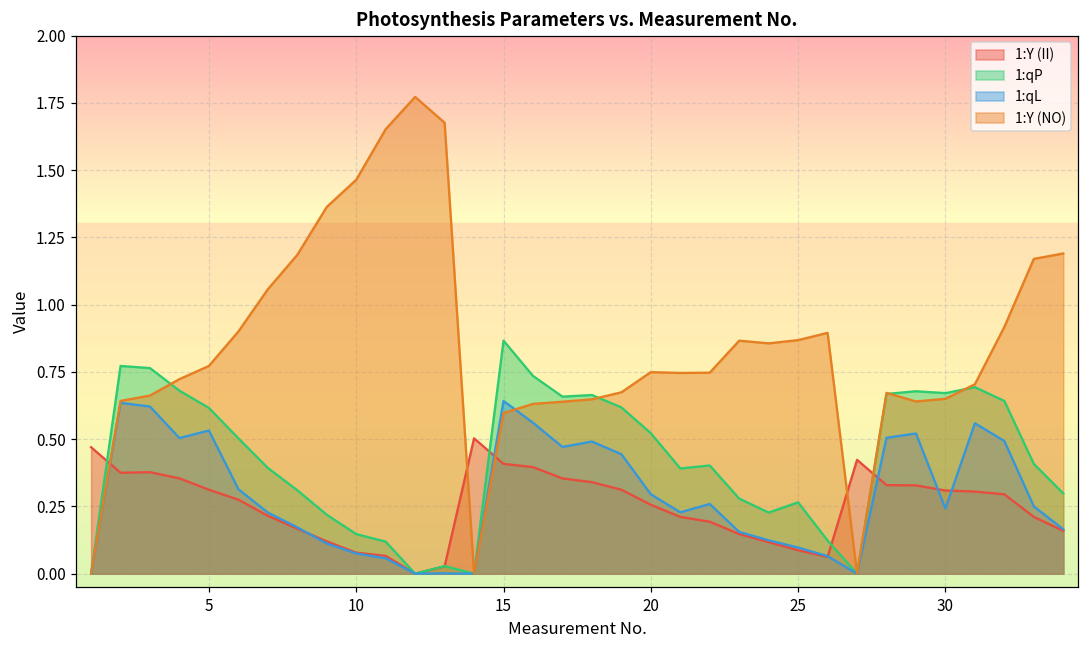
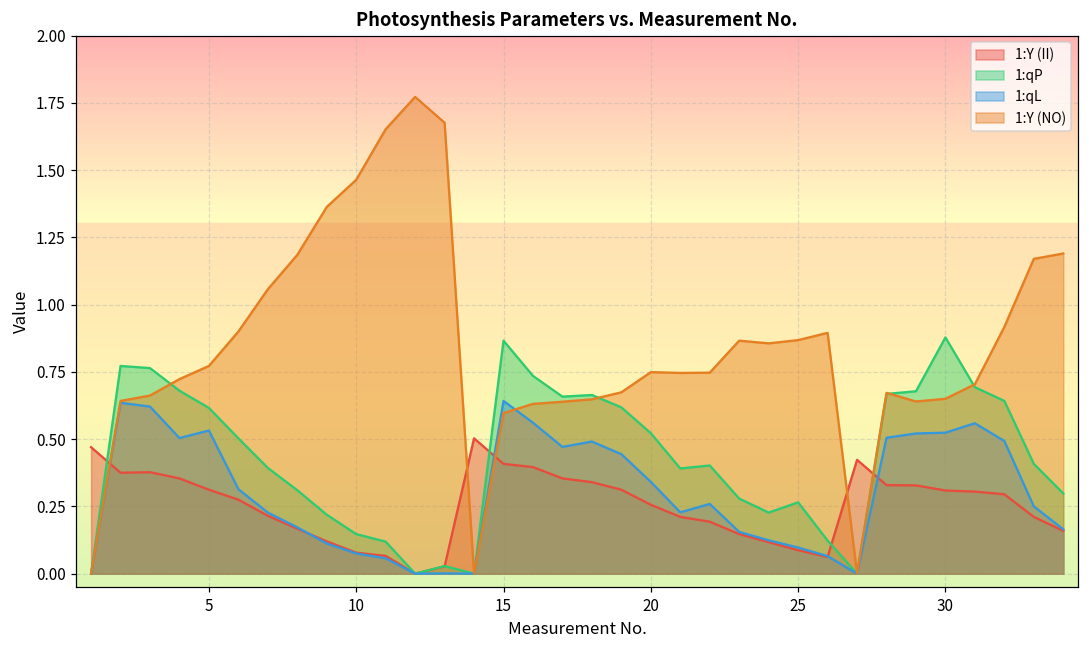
  {
    "1:qP": {
      "5": 0.62,
      "10": 0.15,
      "15": 0.87,
      "20": 0.52,
      "25": 0.27,
-     "30": 0.67
+     "30": 0.88
    },
    "1:qL": {
      "5": 0.53,
      "15": 0.64,
-     "20": 0.30,
-     "30": 0.24
+     "20": 0.34,
+     "30": 0.52
    }
  }
